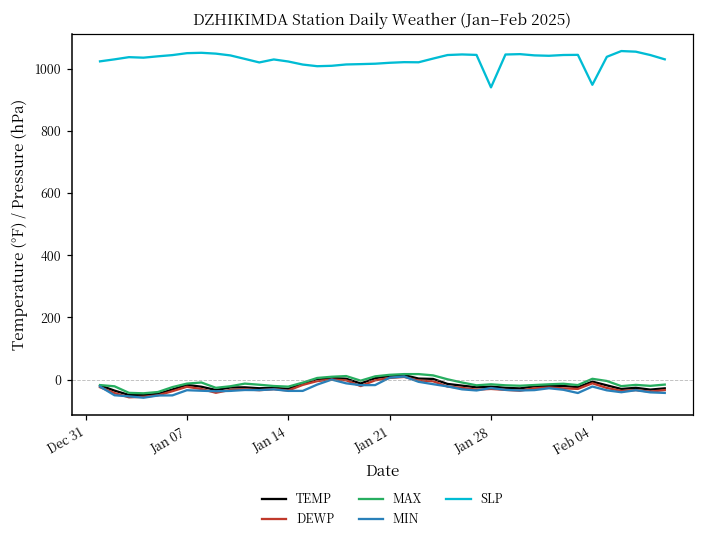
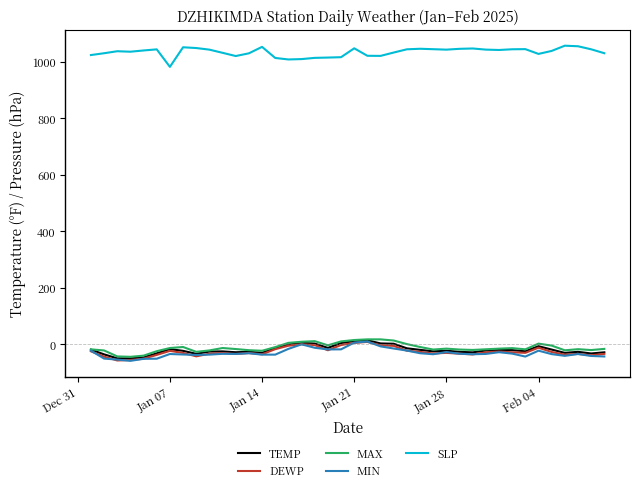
  {
    "MAX": {
      "Feb 04": 0
    },
    "MIN": {
      "Jan 07": -30,
      "Feb 04": -20
    },
    "SLP": {
-     "Jan 07": 1050,
-     "Jan 14": 1020,
-     "Jan 21": 1020,
-     "Jan 28": 940,
-     "Feb 04": 950
+     "Jan 07": 980,
+     "Jan 14": 1050,
+     "Jan 21": 1050,
+     "Jan 28": 1040,
+     "Feb 04": 1030
    }
  }
